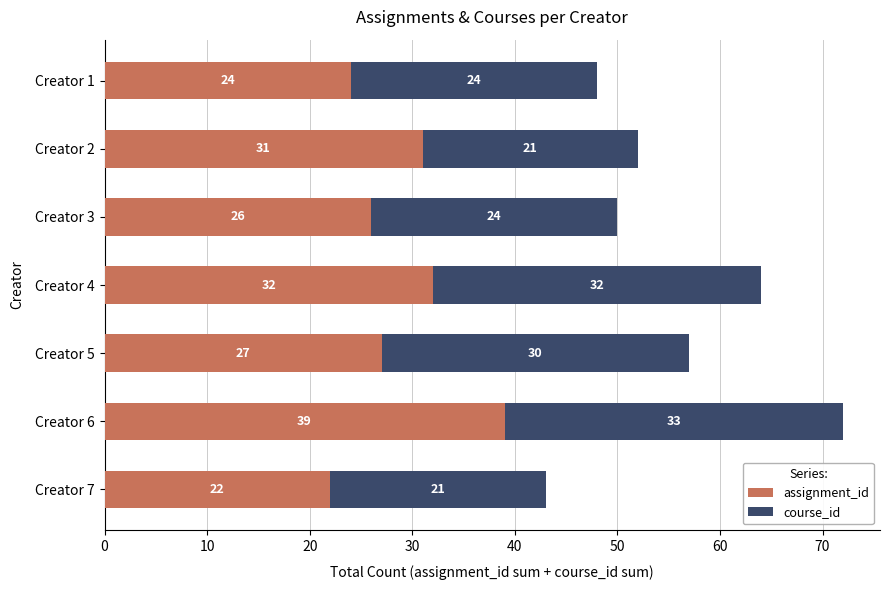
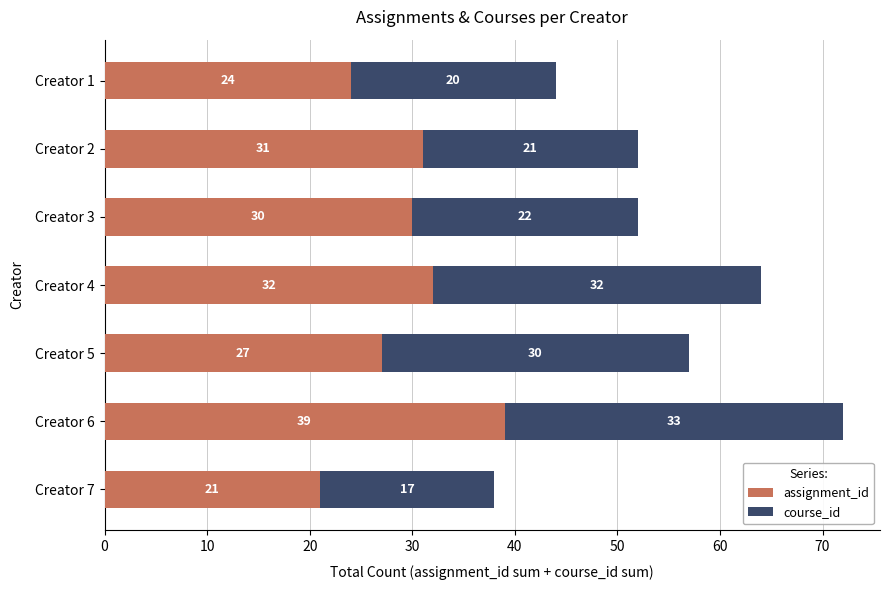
  {
    "assignment_id": {
      "Creator 1": 24,
      "Creator 2": 31,
-     "Creator 3": 26,
+     "Creator 3": 30,
      "Creator 4": 32,
      "Creator 5": 27,
      "Creator 6": 39,
-     "Creator 7": 22
+     "Creator 7": 21
    },
    "course_id": {
-     "Creator 1": 24,
+     "Creator 1": 20,
      "Creator 2": 21,
-     "Creator 3": 24,
+     "Creator 3": 22,
      "Creator 4": 32,
      "Creator 5": 30,
      "Creator 6": 33,
-     "Creator 7": 21
+     "Creator 7": 17
    }
  }
